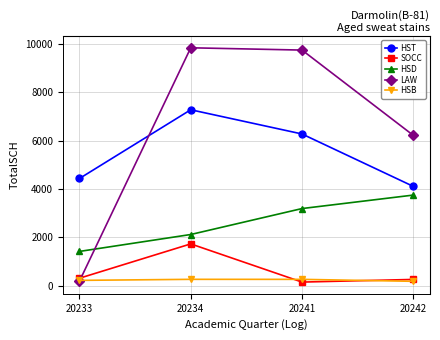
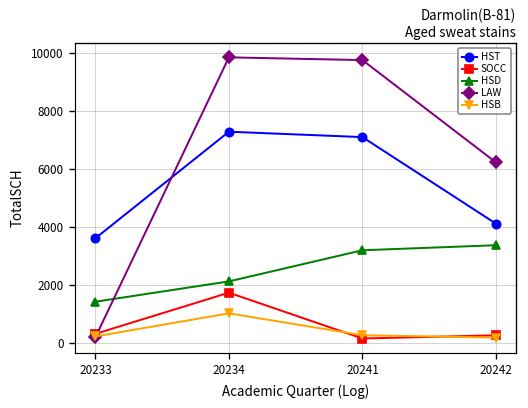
  {
    "HST": {
-     "20233": 4400,
+     "20233": 3600,
      "20234": 7300,
-     "20241": 6300,
+     "20241": 7100,
      "20242": 4100
    },
    "SOCC": {
      "20234": 1700,
      "20241": 100
    },
    "HSD": {
      "20233": 1400,
      "20234": 2100,
      "20241": 3200,
-     "20242": 3800
+     "20242": 3400
    },
    "LAW": {
      "20234": 9900,
      "20241": 9800,
      "20242": 6200
    },
    "HSB": {
-     "20234": 300,
+     "20234": 1000,
      "20241": 300
    }
  }
